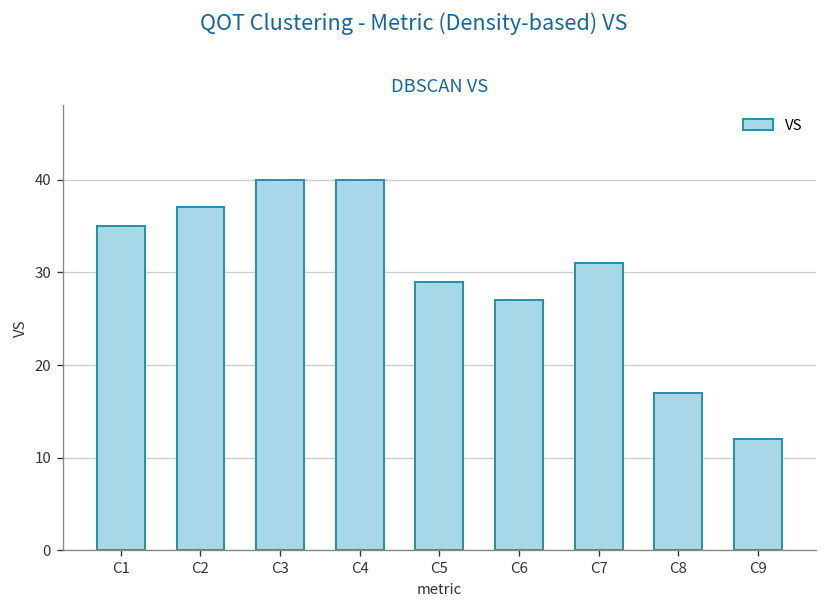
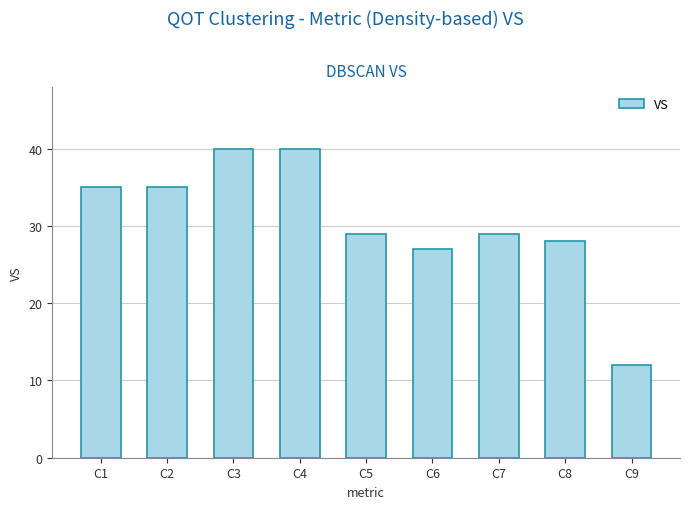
  {
    "C1": 35,
-   "C2": 37,
+   "C2": 35,
    "C3": 40,
    "C4": 40,
    "C5": 29,
    "C6": 27,
-   "C7": 31,
-   "C8": 17,
+   "C7": 29,
+   "C8": 28,
    "C9": 12
  }
